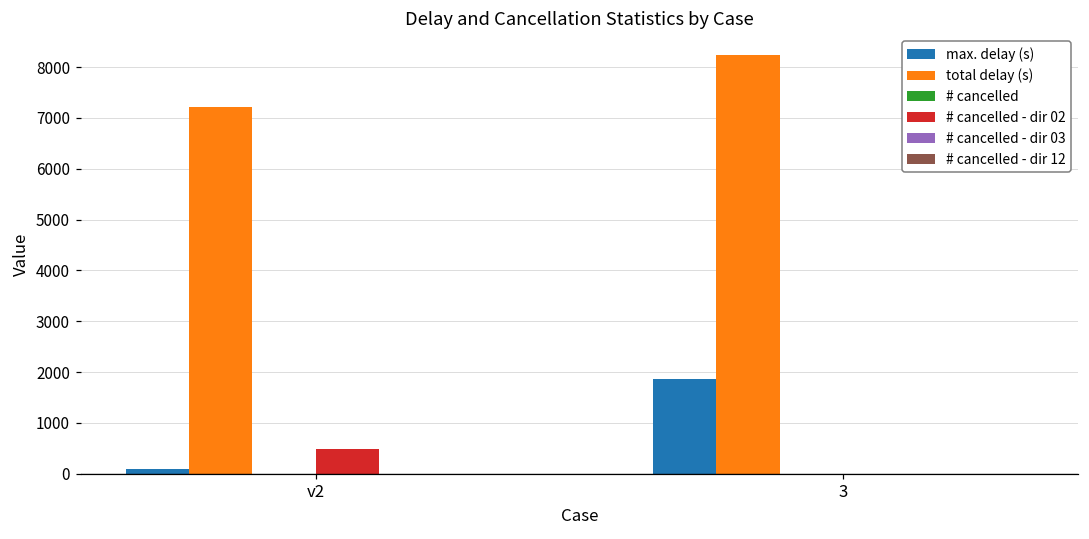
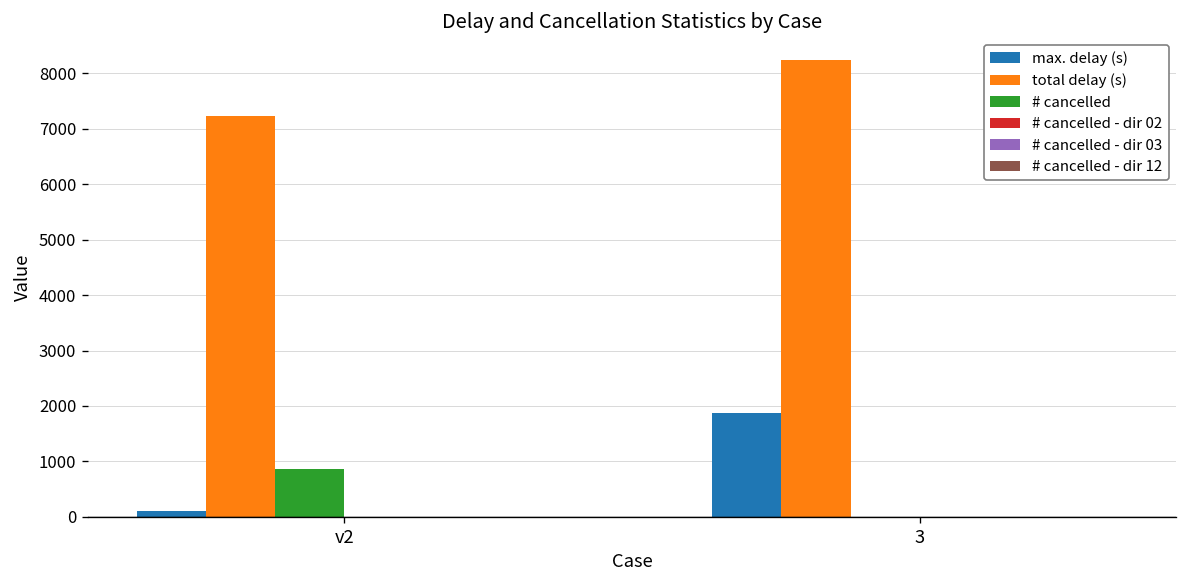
  {
    "max. delay (s)": {
      "v2": 100,
      "3": 1900
    },
    "total delay (s)": {
      "v2": 7200,
      "3": 8200
    },
    "# cancelled": {
-     "v2": 0
+     "v2": 900
    },
    "# cancelled - dir 02": {
-     "v2": 500
+     "v2": 0
    },
    "# cancelled - dir 03": {
      "v2": 0,
      "3": 0
    },
    "# cancelled - dir 12": {
      "v2": 0
    }
  }
